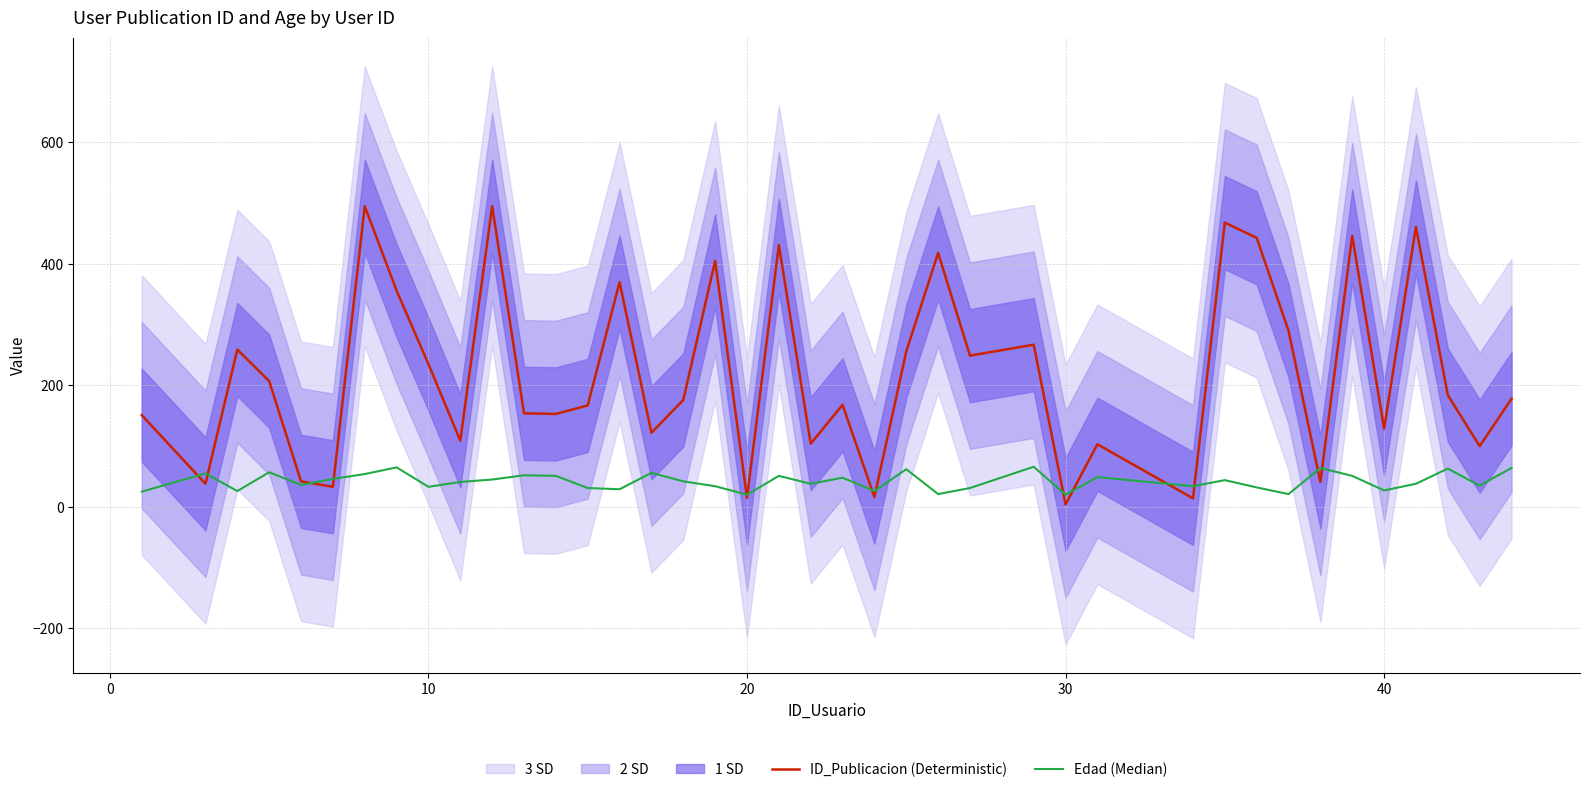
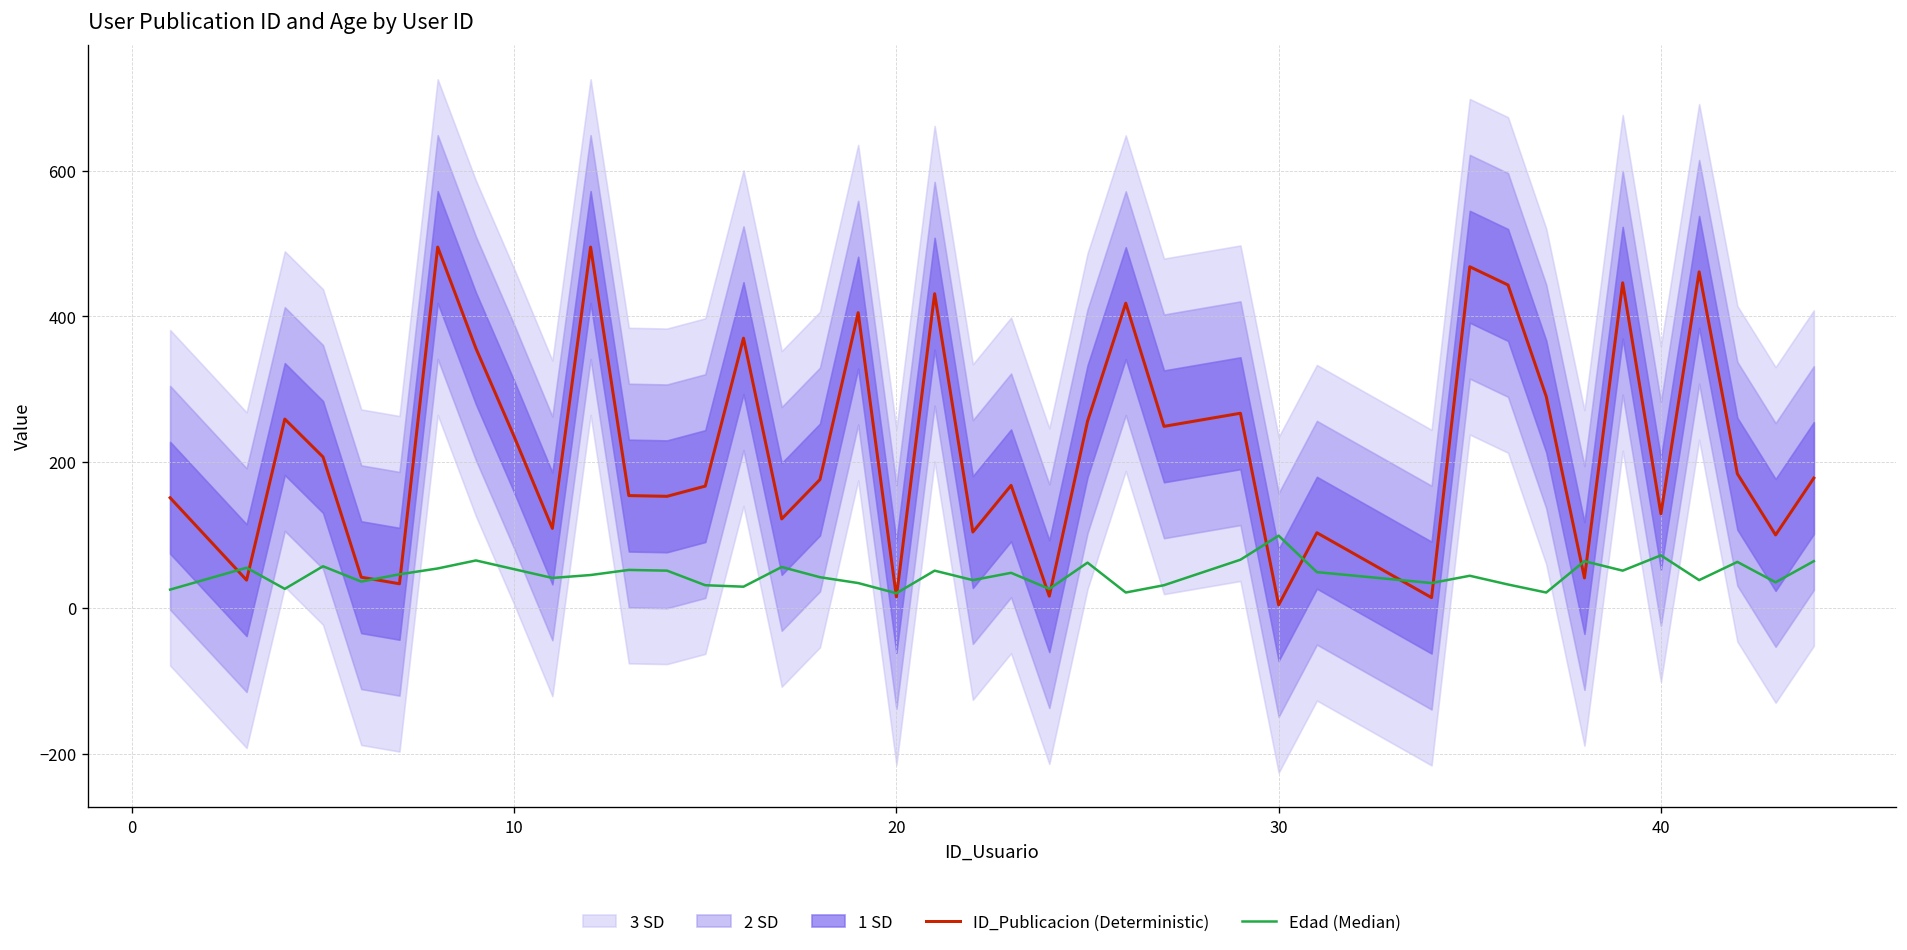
  {
    "ID_Publicacion (Deterministic)": {
      "10": 240,
      "20": 20,
      "30": 0,
      "40": 130
    },
    "Edad (Median)": {
-     "10": 30,
+     "10": 50,
      "20": 20,
-     "30": 20,
-     "40": 30
+     "30": 100,
+     "40": 70
    }
  }
